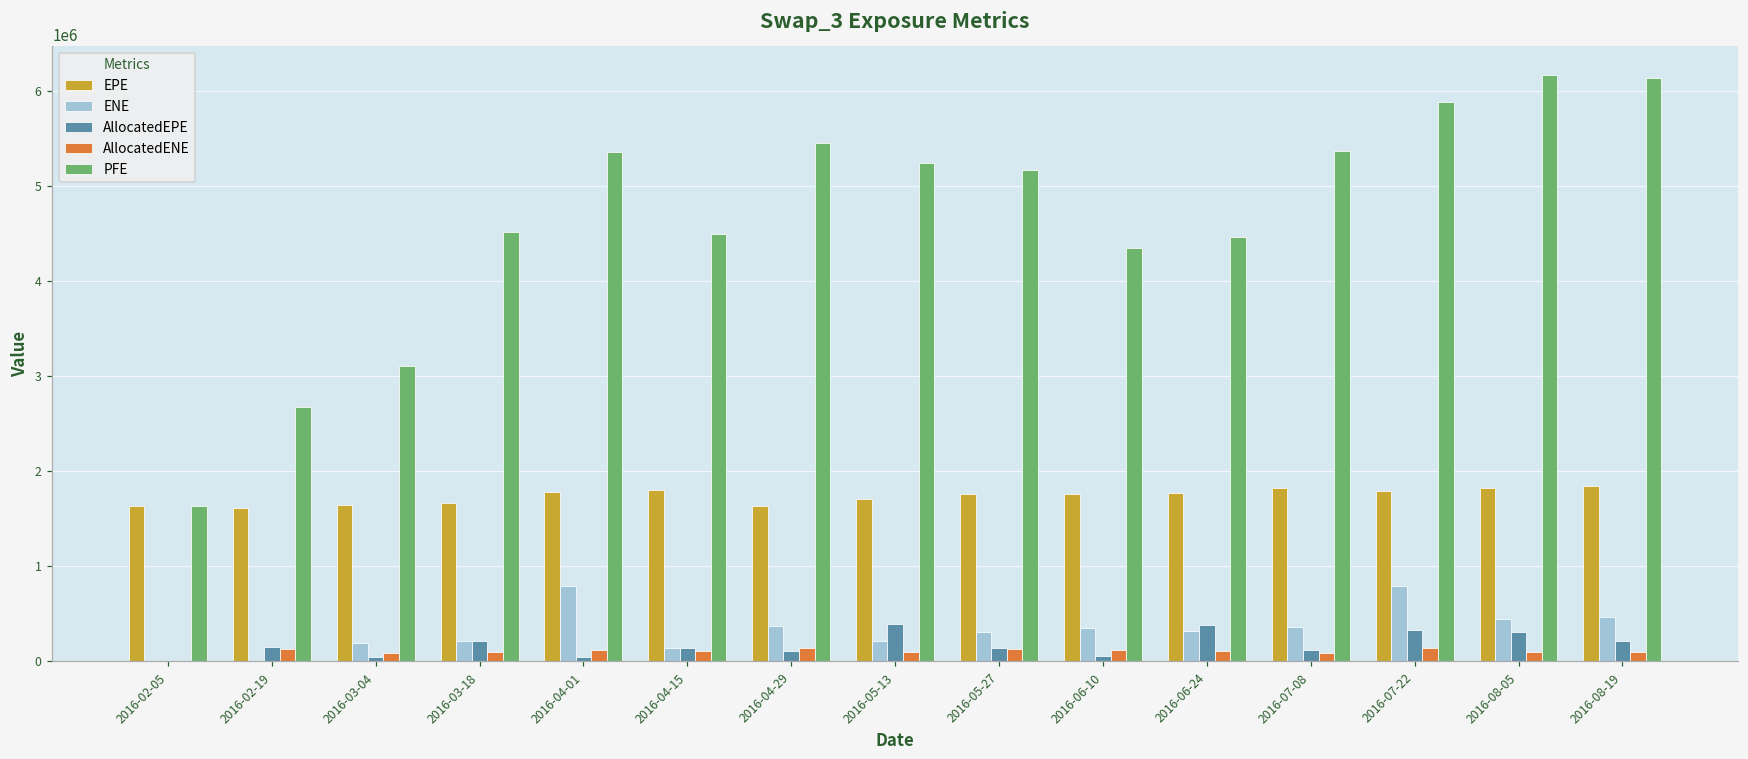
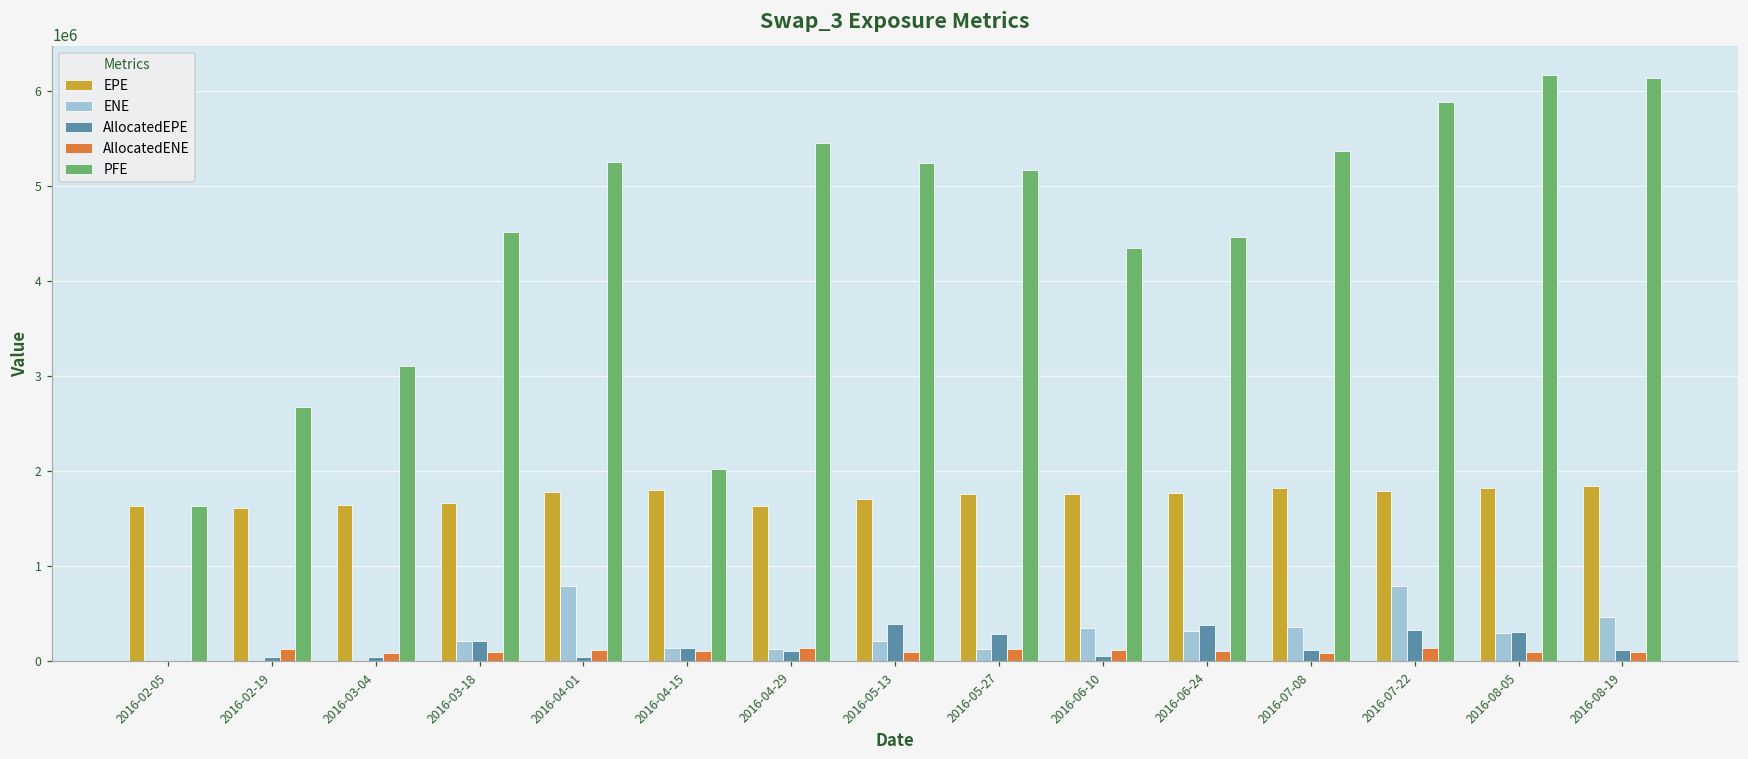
  {
    "ENE": {
      "2016-02-05": 0,
-     "2016-03-04": 200000,
+     "2016-03-04": 0,
      "2016-03-18": 200000,
      "2016-04-01": 800000,
      "2016-04-15": 100000,
-     "2016-04-29": 400000,
+     "2016-04-29": 100000,
      "2016-05-13": 200000,
-     "2016-05-27": 300000,
+     "2016-05-27": 100000,
      "2016-06-10": 300000,
      "2016-06-24": 300000,
      "2016-07-08": 400000,
      "2016-07-22": 800000,
-     "2016-08-05": 400000,
+     "2016-08-05": 300000,
      "2016-08-19": 500000
    },
    "AllocatedEPE": {
      "2016-02-05": 0,
-     "2016-02-19": 100000,
+     "2016-02-19": 0,
      "2016-03-04": 0,
      "2016-03-18": 200000,
      "2016-04-01": 0,
      "2016-04-15": 100000,
      "2016-04-29": 100000,
      "2016-05-13": 400000,
-     "2016-05-27": 100000,
+     "2016-05-27": 300000,
      "2016-06-10": 100000,
      "2016-06-24": 400000,
      "2016-07-08": 100000,
      "2016-07-22": 300000,
      "2016-08-05": 300000,
-     "2016-08-19": 200000
+     "2016-08-19": 100000
    },
    "PFE": {
      "2016-02-05": 1600000,
      "2016-02-19": 2700000,
      "2016-03-04": 3100000,
      "2016-03-18": 4500000,
-     "2016-04-01": 5400000,
-     "2016-04-15": 4500000,
+     "2016-04-01": 5300000,
+     "2016-04-15": 2000000,
      "2016-04-29": 5500000,
      "2016-05-13": 5200000,
      "2016-05-27": 5200000,
      "2016-06-10": 4400000,
      "2016-06-24": 4500000,
      "2016-07-08": 5400000,
      "2016-07-22": 5900000,
      "2016-08-05": 6200000,
      "2016-08-19": 6100000
    }
  }
